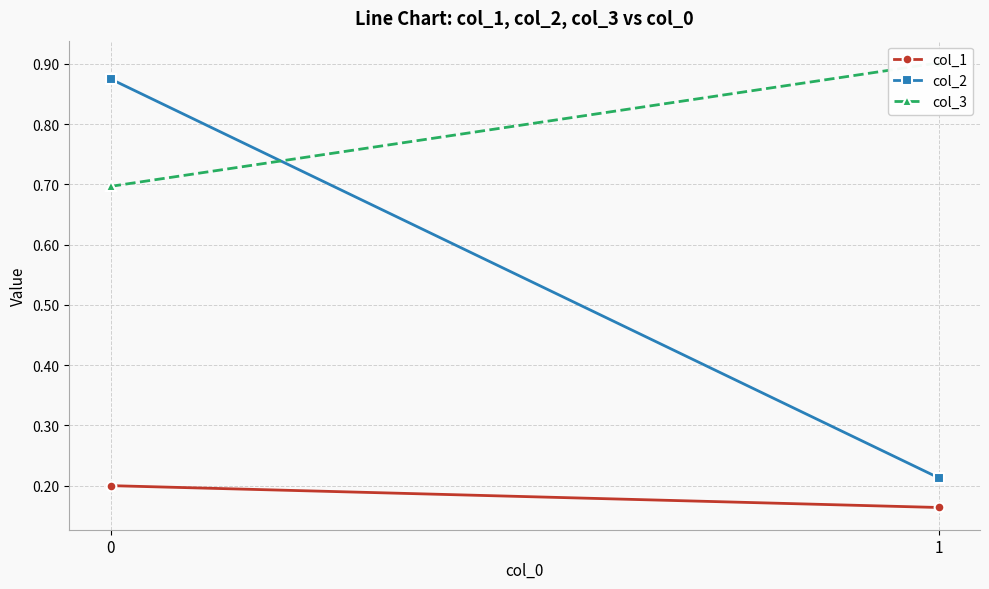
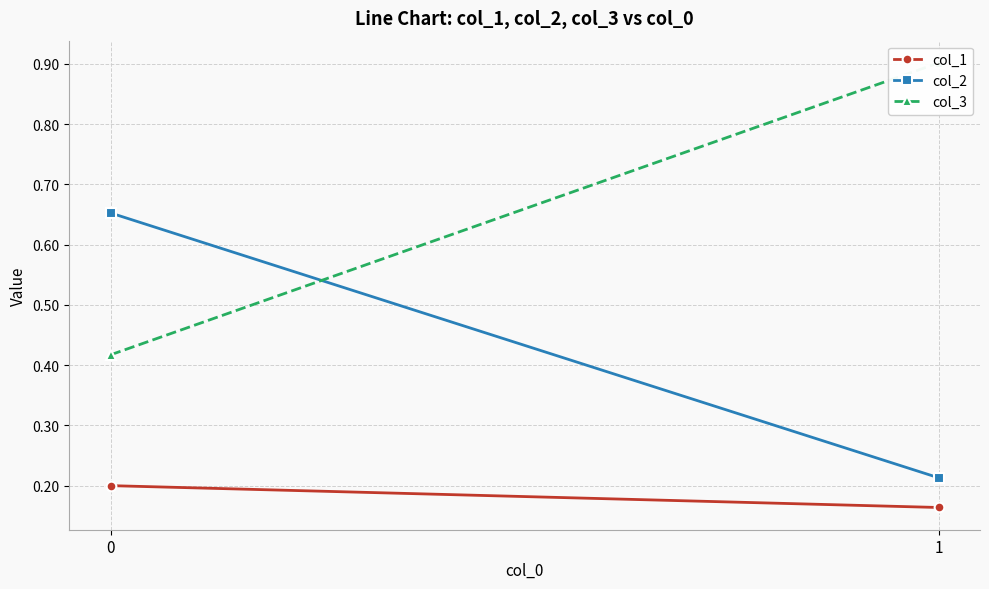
  {
    "col_1": {
      "0": 0.20,
      "1": 0.16
    },
    "col_2": {
-     "0": 0.87,
+     "0": 0.65,
      "1": 0.21
    },
    "col_3": {
-     "0": 0.70
+     "0": 0.42
    }
  }
